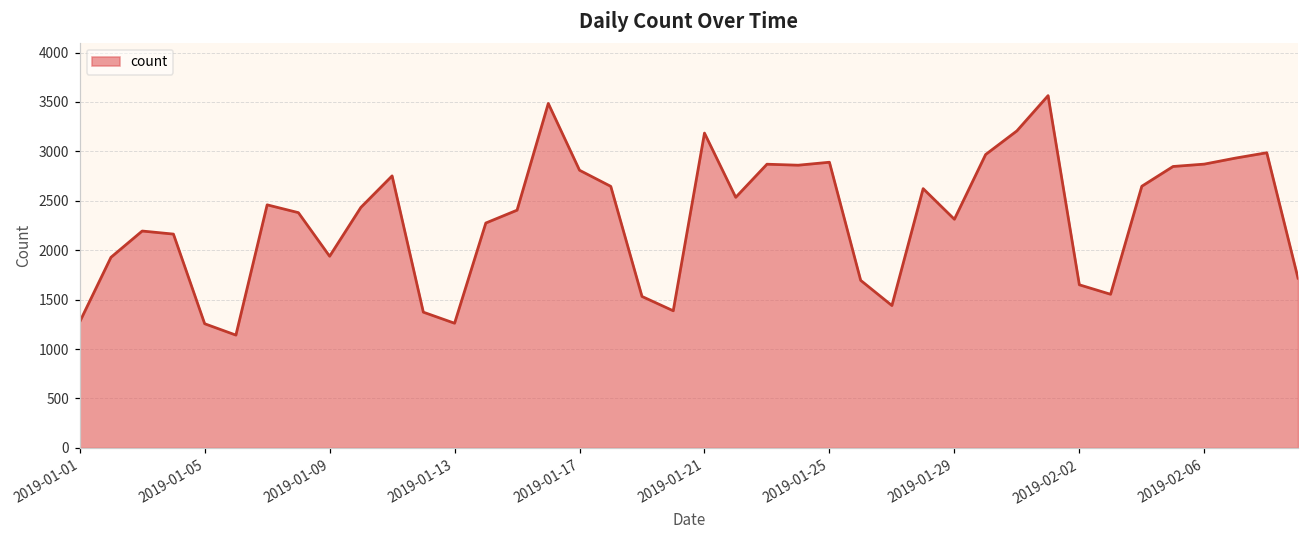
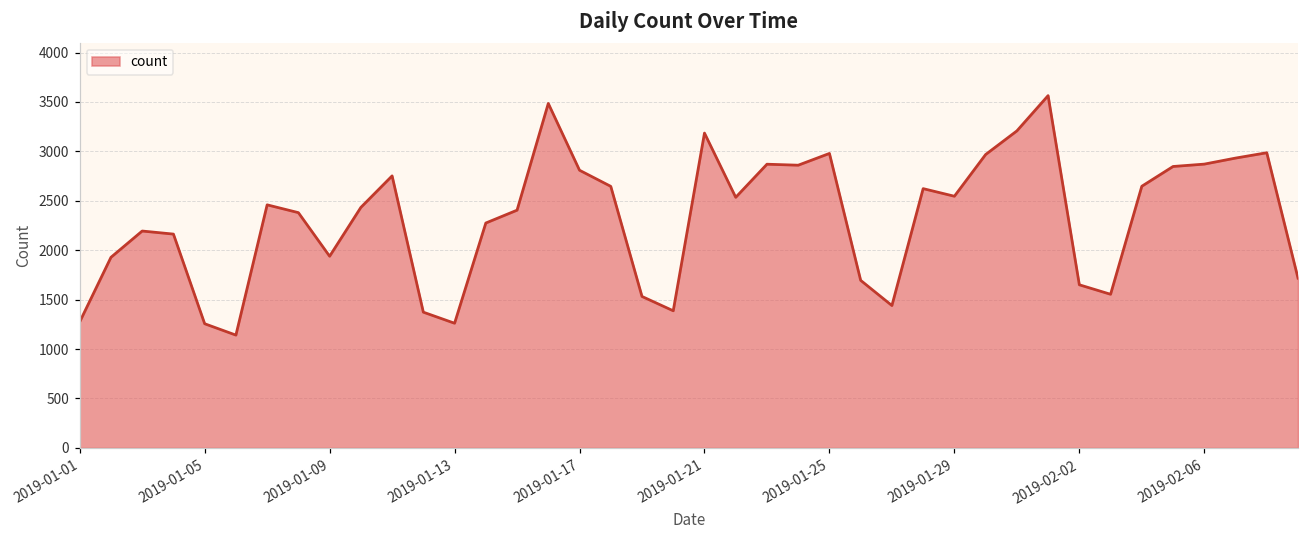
  {
    "2019-01-01": 1300,
    "2019-01-05": 1300,
    "2019-01-09": 1900,
    "2019-01-13": 1300,
    "2019-01-17": 2800,
    "2019-01-21": 3200,
-   "2019-01-25": 2900,
-   "2019-01-29": 2300,
+   "2019-01-25": 3000,
+   "2019-01-29": 2500,
    "2019-02-02": 1700,
    "2019-02-06": 2900
  }
